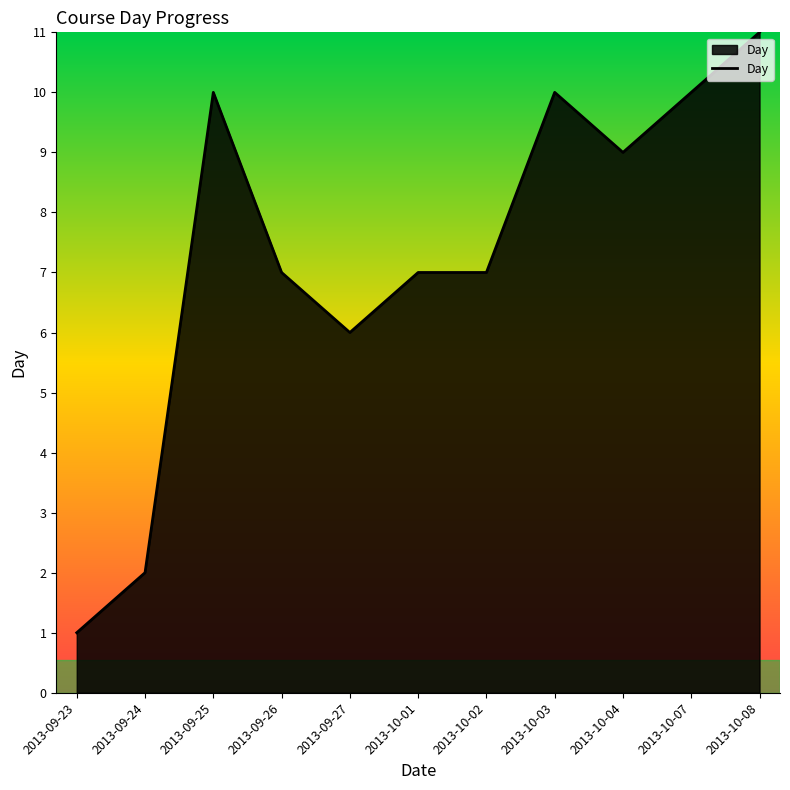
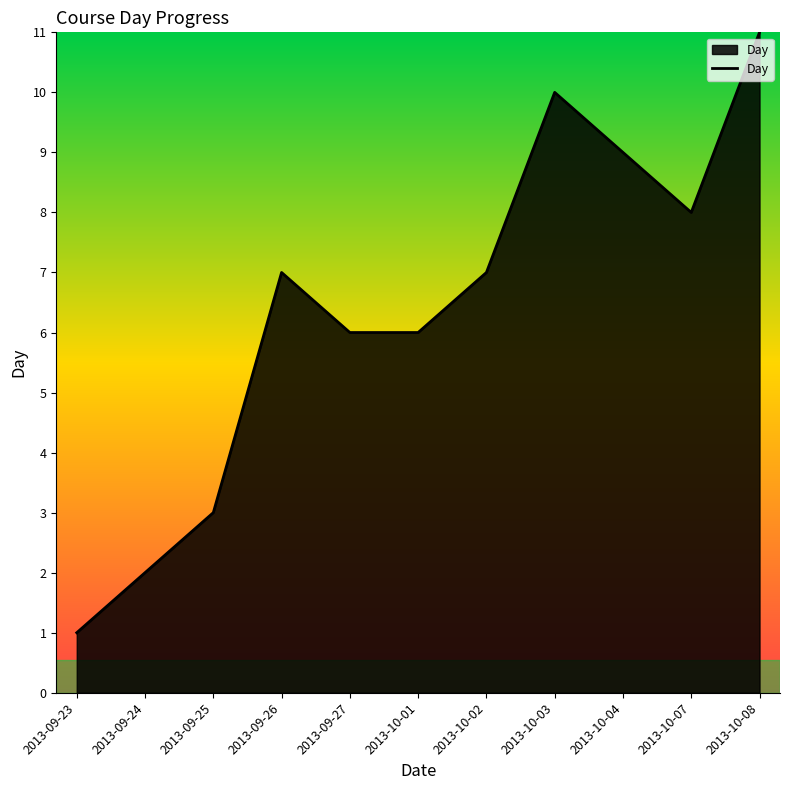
  {
    "2013-09-23": 1,
    "2013-09-24": 2,
-   "2013-09-25": 10,
+   "2013-09-25": 3,
    "2013-09-26": 7,
    "2013-09-27": 6,
-   "2013-10-01": 7,
+   "2013-10-01": 6,
    "2013-10-02": 7,
    "2013-10-03": 10,
    "2013-10-04": 9,
-   "2013-10-07": 10,
+   "2013-10-07": 8,
    "2013-10-08": 11
  }
